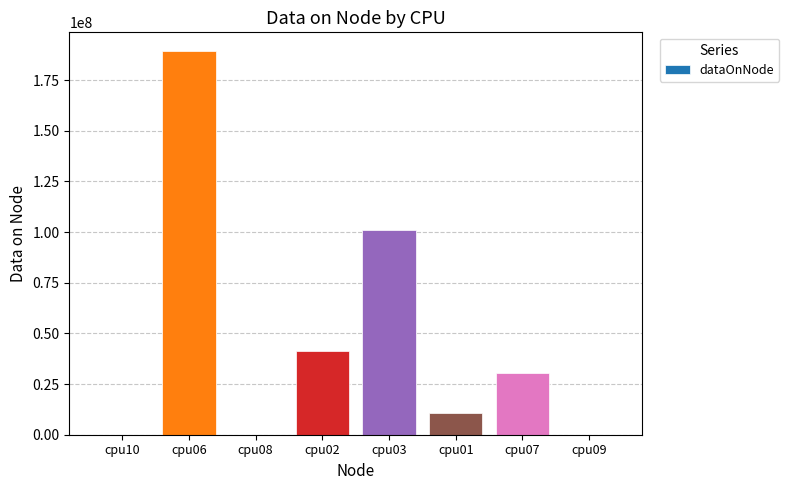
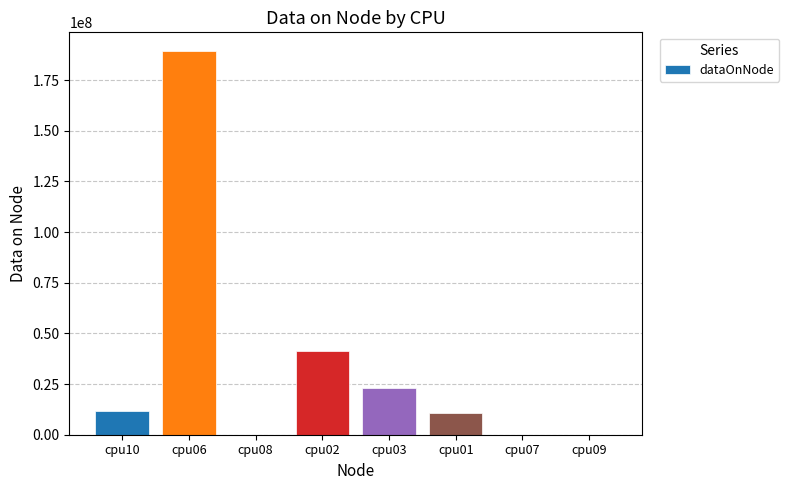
  {
-   "cpu10": 0,
+   "cpu10": 12000000,
    "cpu06": 189000000,
    "cpu02": 41000000,
-   "cpu03": 101000000,
+   "cpu03": 23000000,
    "cpu01": 11000000,
-   "cpu07": 31000000
+   "cpu07": 0
  }
